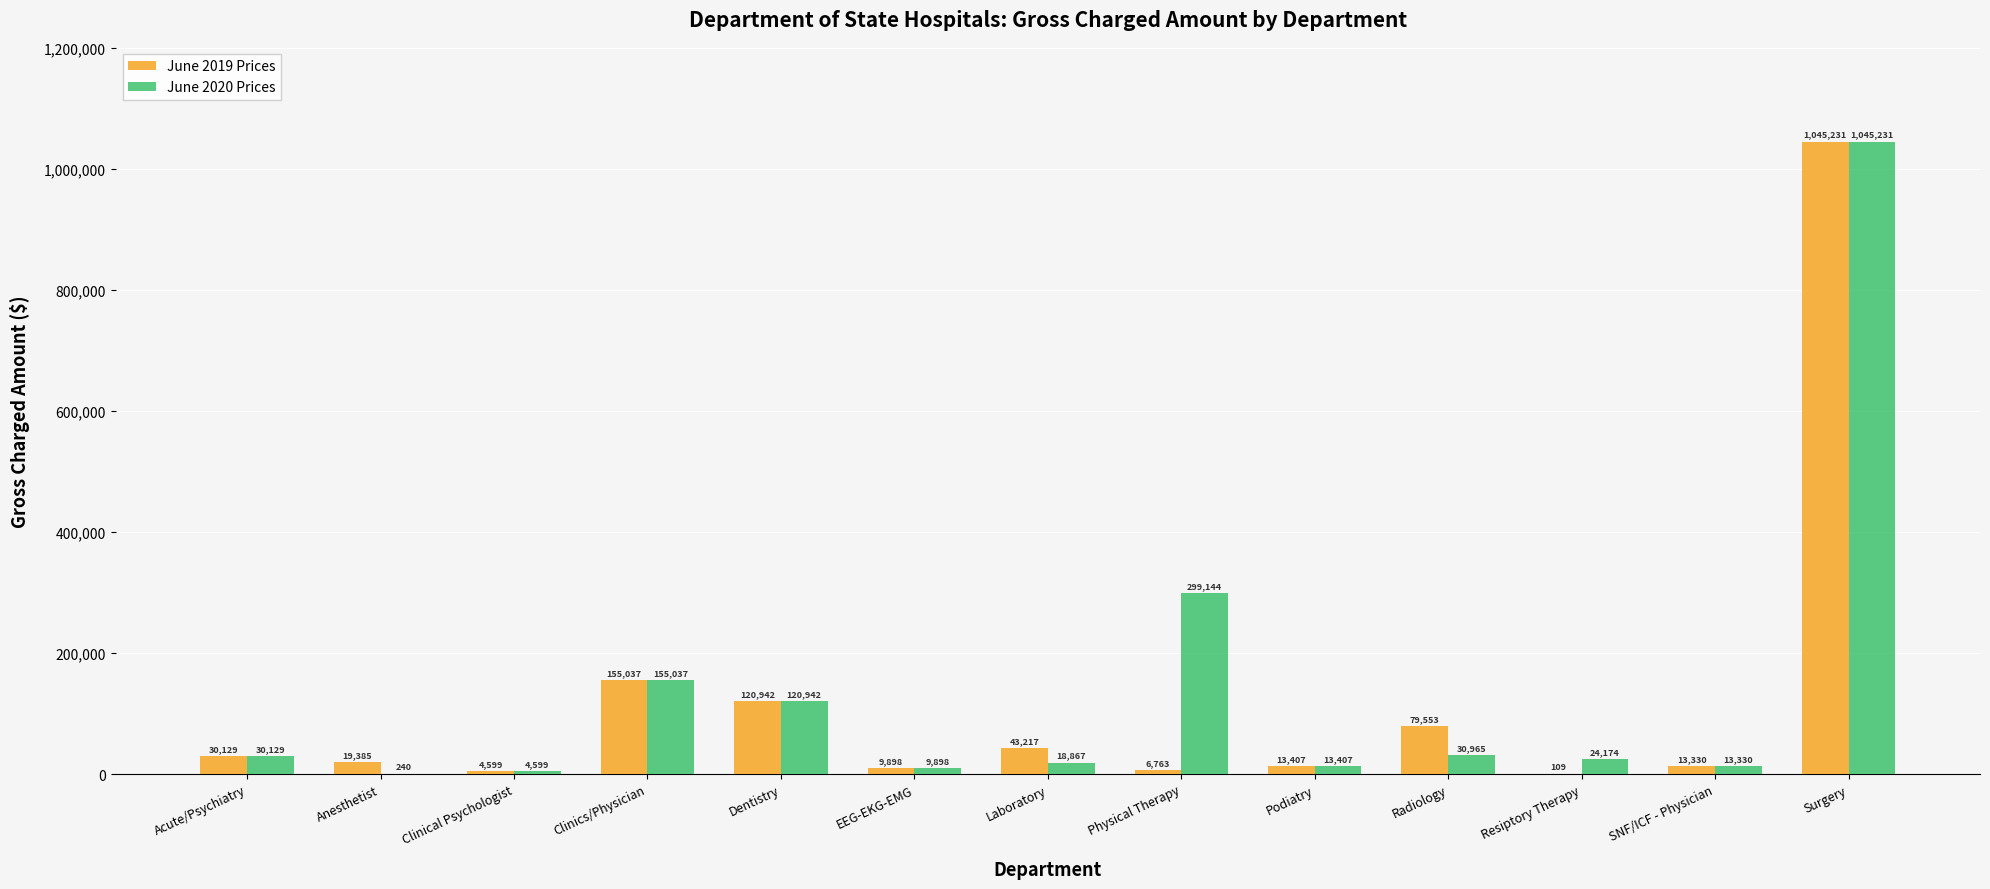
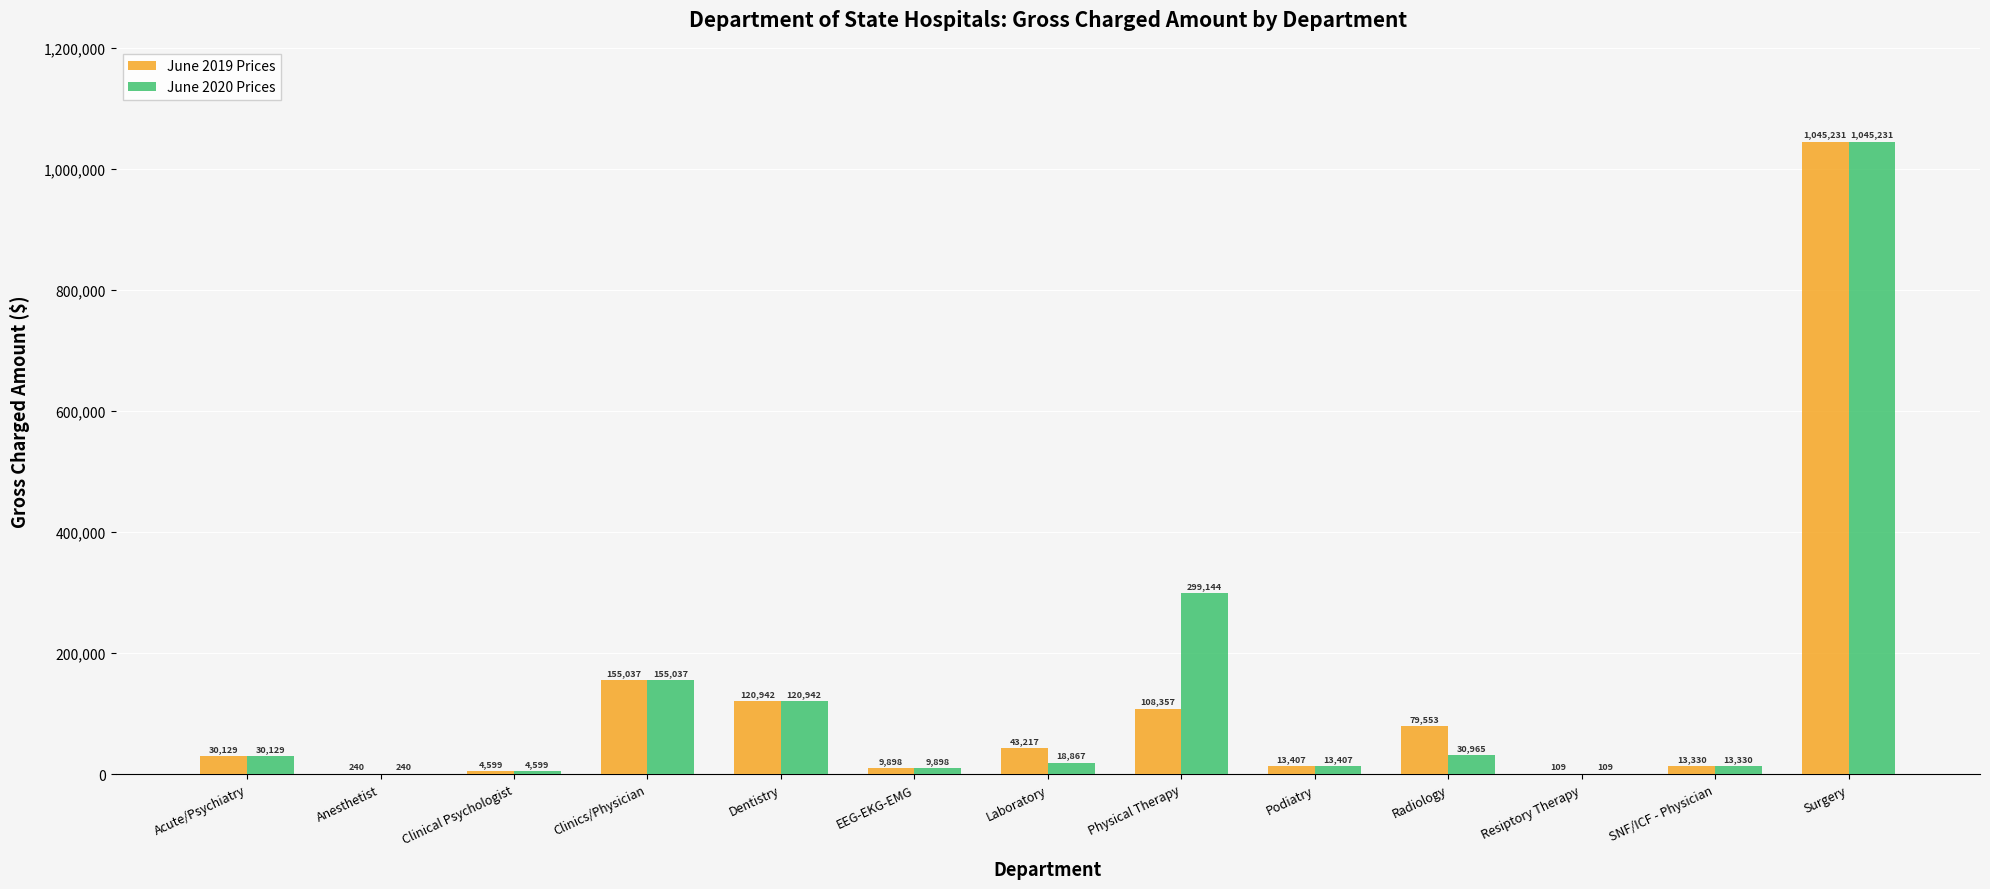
  {
    "June 2019 Prices": {
      "Acute/Psychiatry": "30,129",
-     "Anesthetist": "19,385",
+     "Anesthetist": "240",
      "Clinical Psychologist": "4,599",
      "Clinics/Physician": "155,037",
      "Dentistry": "120,942",
      "EEG-EKG-EMG": "9,898",
      "Laboratory": "43,217",
-     "Physical Therapy": "6,763",
+     "Physical Therapy": "108,357",
      "Podiatry": "13,407",
      "Radiology": "79,553",
      "Resiptory Therapy": "109",
      "SNF/ICF - Physician": "13,330",
      "Surgery": "1,045,231"
    },
    "June 2020 Prices": {
      "Acute/Psychiatry": "30,129",
      "Anesthetist": "240",
      "Clinical Psychologist": "4,599",
      "Clinics/Physician": "155,037",
      "Dentistry": "120,942",
      "EEG-EKG-EMG": "9,898",
      "Laboratory": "18,867",
      "Physical Therapy": "299,144",
      "Podiatry": "13,407",
      "Radiology": "30,965",
-     "Resiptory Therapy": "24,174",
+     "Resiptory Therapy": "109",
      "SNF/ICF - Physician": "13,330",
      "Surgery": "1,045,231"
    }
  }
